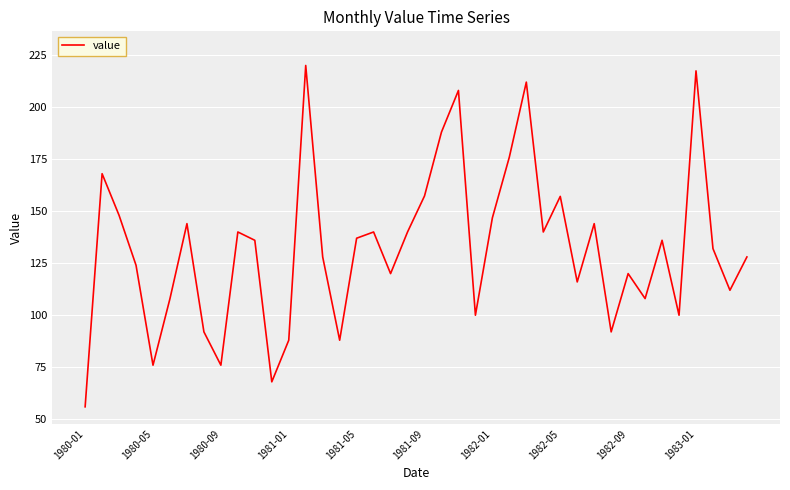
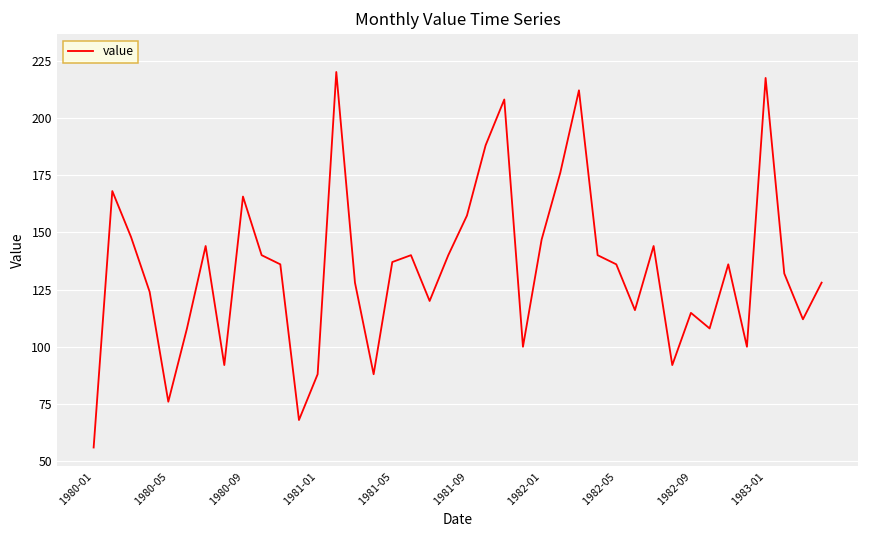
  {
    "1980-01": 56,
    "1980-05": 76,
-   "1980-09": 76,
+   "1980-09": 166,
    "1981-01": 88,
    "1981-05": 137,
    "1981-09": 157,
    "1982-01": 147,
-   "1982-05": 157,
-   "1982-09": 120,
+   "1982-05": 136,
+   "1982-09": 115,
    "1983-01": 217
  }
